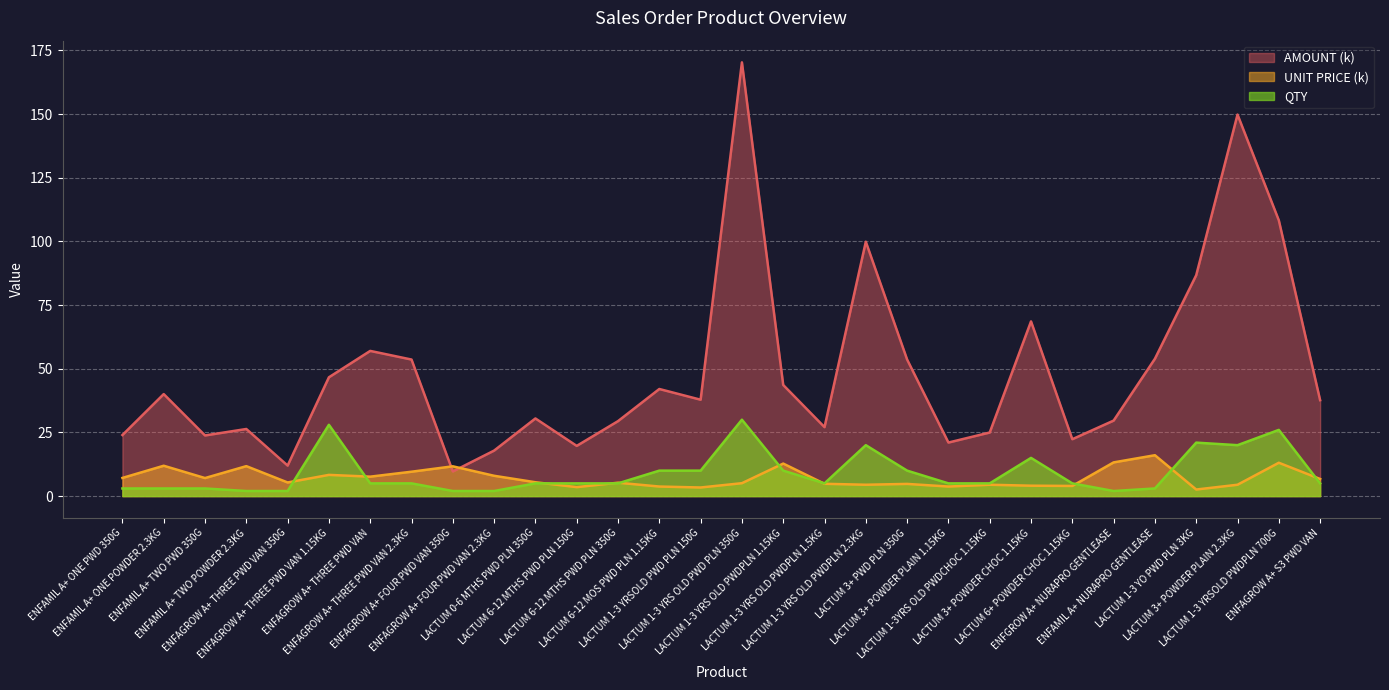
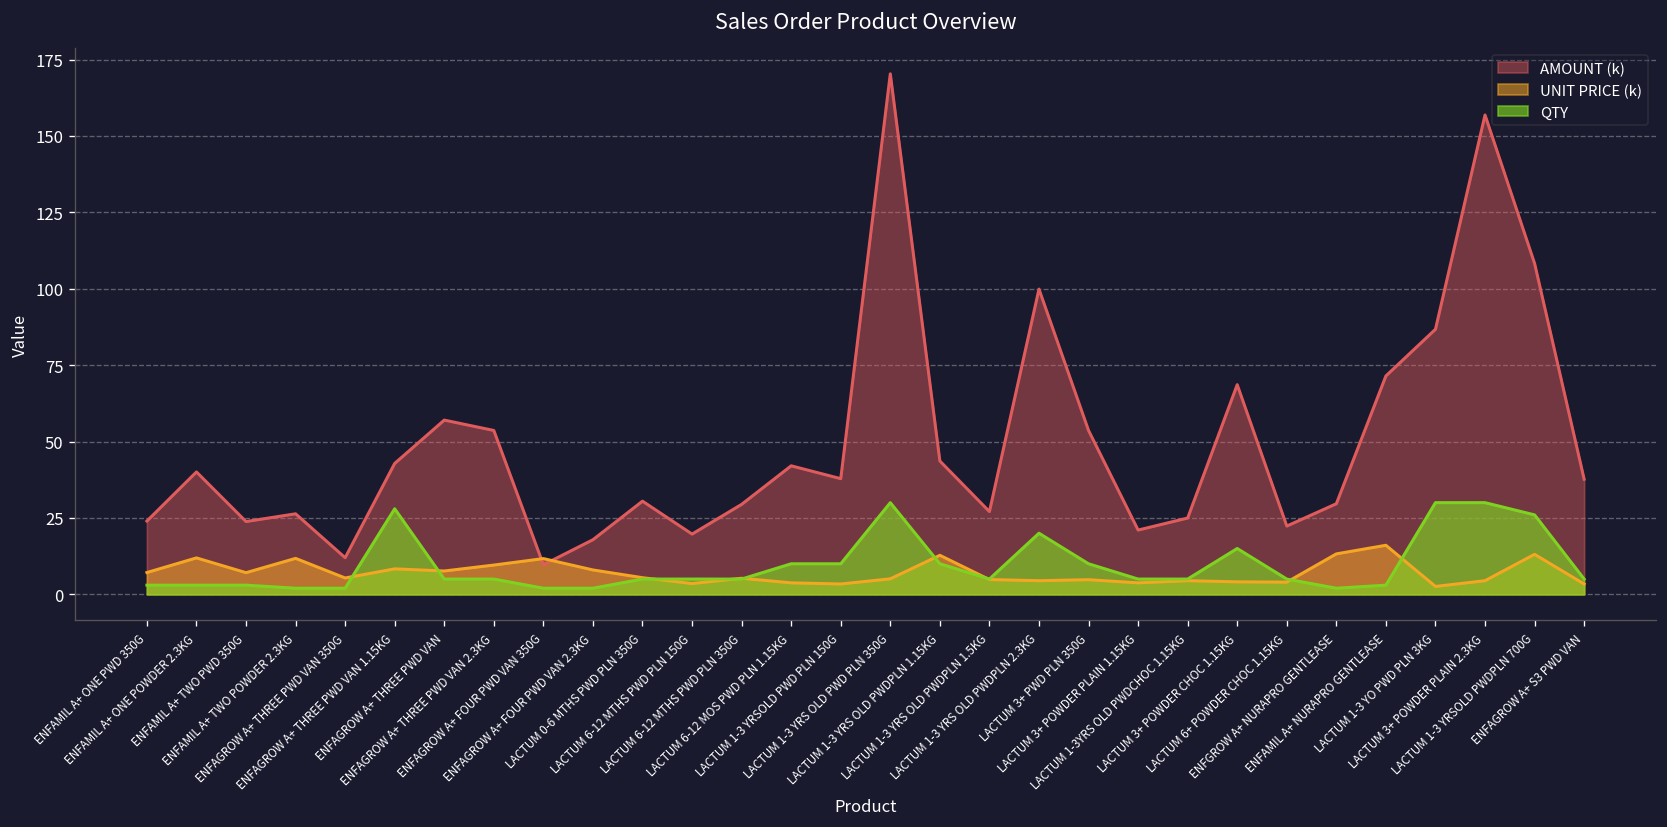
  {
    "AMOUNT (k)": {
      "ENFAMIL A+ ONE PWD 350G": 24,
      "ENFAMIL A+ ONE POWDER 2.3KG": 40,
      "ENFAMIL A+ TWO PWD 350G": 24,
      "ENFAMIL A+ TWO POWDER 2.3KG": 26,
      "ENFAGROW A+ THREE PWD VAN 350G": 12,
-     "ENFAGROW A+ THREE PWD VAN 1.15KG": 47,
+     "ENFAGROW A+ THREE PWD VAN 1.15KG": 43,
      "ENFAGROW A+ THREE PWD VAN": 57,
      "ENFAGROW A+ THREE PWD VAN 2.3KG": 54,
      "ENFAGROW A+ FOUR PWD VAN 350G": 10,
      "ENFAGROW A+ FOUR PWD VAN 2.3KG": 18,
      "LACTUM 0-6 MTHS PWD PLN 350G": 30,
      "LACTUM 6-12 MTHS PWD PLN 150G": 20,
      "LACTUM 6-12 MTHS PWD PLN 350G": 29,
      "LACTUM 6-12 MOS PWD PLN 1.15KG": 42,
      "LACTUM 1-3 YRSOLD PWD PLN 150G": 38,
      "LACTUM 1-3 YRS OLD PWD PLN 350G": 170,
      "LACTUM 1-3 YRS OLD PWDPLN 1.15KG": 44,
      "LACTUM 1-3 YRS OLD PWDPLN 1.5KG": 27,
      "LACTUM 1-3 YRS OLD PWDPLN 2.3KG": 100,
      "LACTUM 3+ PWD PLN 350G": 54,
      "LACTUM 3+ POWDER PLAIN 1.15KG": 21,
      "LACTUM 1-3YRS OLD PWDCHOC 1.15KG": 25,
      "LACTUM 3+ POWDER CHOC 1.15KG": 69,
      "LACTUM 6+ POWDER CHOC 1.15KG": 22,
      "ENFGROW A+ NURAPRO GENTLEASE": 30,
-     "ENFAMIL A+ NURAPRO GENTLEASE": 54,
+     "ENFAMIL A+ NURAPRO GENTLEASE": 71,
      "LACTUM 1-3 YO PWD PLN 3KG": 87,
-     "LACTUM 3+ POWDER PLAIN 2.3KG": 150,
+     "LACTUM 3+ POWDER PLAIN 2.3KG": 157,
      "LACTUM 1-3 YRSOLD PWDPLN 700G": 108,
      "ENFAGROW A+ S3 PWD VAN": 38
    },
    "UNIT PRICE (k)": {
      "ENFAMIL A+ ONE PWD 350G": 7,
      "ENFAMIL A+ ONE POWDER 2.3KG": 12,
      "ENFAMIL A+ TWO PWD 350G": 7,
      "ENFAMIL A+ TWO POWDER 2.3KG": 12,
      "ENFAGROW A+ THREE PWD VAN 350G": 5,
      "ENFAGROW A+ THREE PWD VAN 1.15KG": 8,
      "ENFAGROW A+ THREE PWD VAN": 8,
      "ENFAGROW A+ THREE PWD VAN 2.3KG": 10,
      "ENFAGROW A+ FOUR PWD VAN 350G": 12,
      "ENFAGROW A+ FOUR PWD VAN 2.3KG": 8,
      "LACTUM 6-12 MTHS PWD PLN 150G": 4,
      "LACTUM 6-12 MOS PWD PLN 1.15KG": 4,
      "LACTUM 1-3 YRSOLD PWD PLN 150G": 3,
      "LACTUM 1-3 YRS OLD PWD PLN 350G": 5,
      "LACTUM 1-3 YRS OLD PWDPLN 1.15KG": 13,
      "LACTUM 1-3 YRS OLD PWDPLN 2.3KG": 4,
      "LACTUM 3+ PWD PLN 350G": 5,
      "LACTUM 3+ POWDER PLAIN 1.15KG": 4,
      "LACTUM 3+ POWDER CHOC 1.15KG": 4,
      "ENFGROW A+ NURAPRO GENTLEASE": 13,
      "ENFAMIL A+ NURAPRO GENTLEASE": 16,
      "LACTUM 1-3 YO PWD PLN 3KG": 3,
      "LACTUM 3+ POWDER PLAIN 2.3KG": 4,
      "LACTUM 1-3 YRSOLD PWDPLN 700G": 13,
-     "ENFAGROW A+ S3 PWD VAN": 7
+     "ENFAGROW A+ S3 PWD VAN": 3
    },
    "QTY": {
      "ENFAMIL A+ ONE PWD 350G": 3,
      "ENFAMIL A+ ONE POWDER 2.3KG": 3,
      "ENFAMIL A+ TWO PWD 350G": 3,
      "ENFAMIL A+ TWO POWDER 2.3KG": 2,
      "ENFAGROW A+ THREE PWD VAN 350G": 2,
      "ENFAGROW A+ THREE PWD VAN 1.15KG": 28,
      "ENFAGROW A+ THREE PWD VAN": 5,
      "ENFAGROW A+ THREE PWD VAN 2.3KG": 5,
      "ENFAGROW A+ FOUR PWD VAN 350G": 2,
      "ENFAGROW A+ FOUR PWD VAN 2.3KG": 2,
      "LACTUM 6-12 MTHS PWD PLN 150G": 5,
      "LACTUM 6-12 MOS PWD PLN 1.15KG": 10,
      "LACTUM 1-3 YRSOLD PWD PLN 150G": 10,
      "LACTUM 1-3 YRS OLD PWD PLN 350G": 30,
      "LACTUM 1-3 YRS OLD PWDPLN 1.15KG": 10,
      "LACTUM 1-3 YRS OLD PWDPLN 2.3KG": 20,
      "LACTUM 3+ PWD PLN 350G": 10,
      "LACTUM 3+ POWDER PLAIN 1.15KG": 5,
      "LACTUM 3+ POWDER CHOC 1.15KG": 15,
      "ENFGROW A+ NURAPRO GENTLEASE": 2,
      "ENFAMIL A+ NURAPRO GENTLEASE": 3,
-     "LACTUM 1-3 YO PWD PLN 3KG": 21,
-     "LACTUM 3+ POWDER PLAIN 2.3KG": 20,
+     "LACTUM 1-3 YO PWD PLN 3KG": 30,
+     "LACTUM 3+ POWDER PLAIN 2.3KG": 30,
      "LACTUM 1-3 YRSOLD PWDPLN 700G": 26,
      "ENFAGROW A+ S3 PWD VAN": 5
    }
  }
